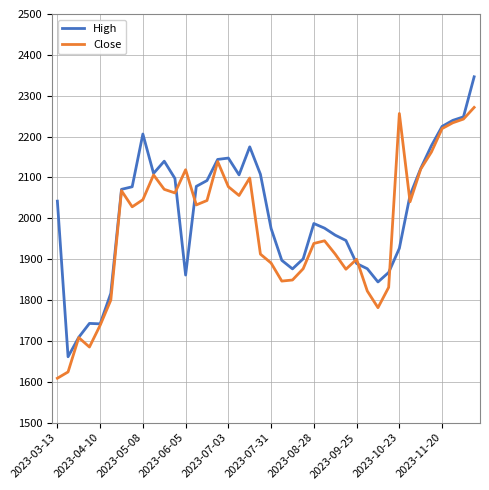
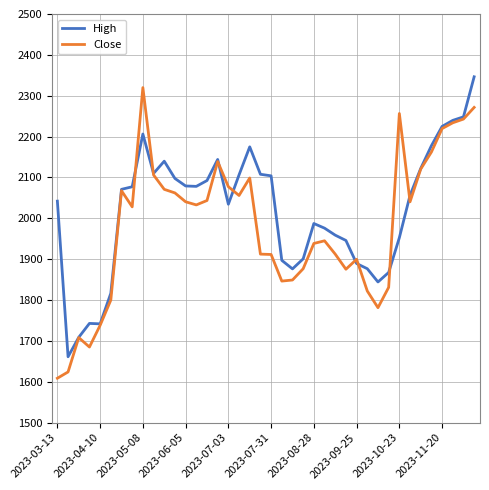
  {
    "High": {
      "2023-03-13": 2040,
      "2023-05-08": 2210,
-     "2023-06-05": 1860,
-     "2023-07-03": 2150,
-     "2023-07-31": 1980,
+     "2023-06-05": 2080,
+     "2023-07-03": 2030,
+     "2023-07-31": 2100,
      "2023-08-28": 1990,
      "2023-09-25": 1890,
-     "2023-10-23": 1930
+     "2023-10-23": 1950
    },
    "Close": {
      "2023-03-13": 1610,
-     "2023-05-08": 2050,
-     "2023-06-05": 2120,
+     "2023-05-08": 2320,
+     "2023-06-05": 2040,
      "2023-07-03": 2080,
-     "2023-07-31": 1890,
+     "2023-07-31": 1910,
      "2023-08-28": 1940,
      "2023-09-25": 1900,
      "2023-10-23": 2260
    }
  }
